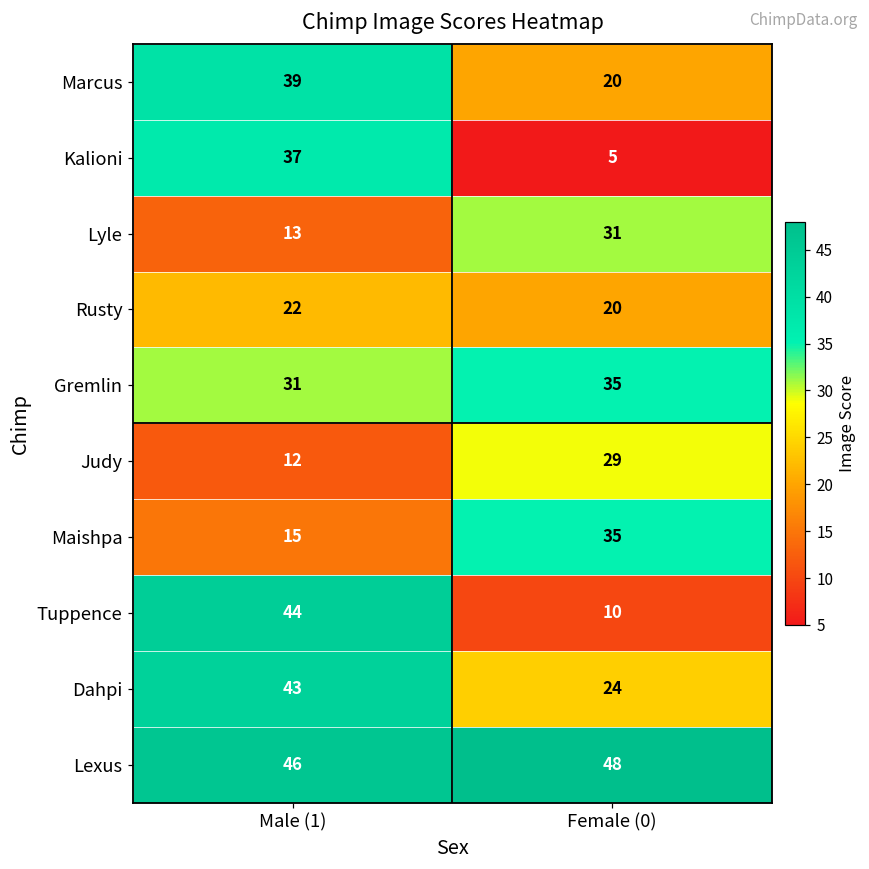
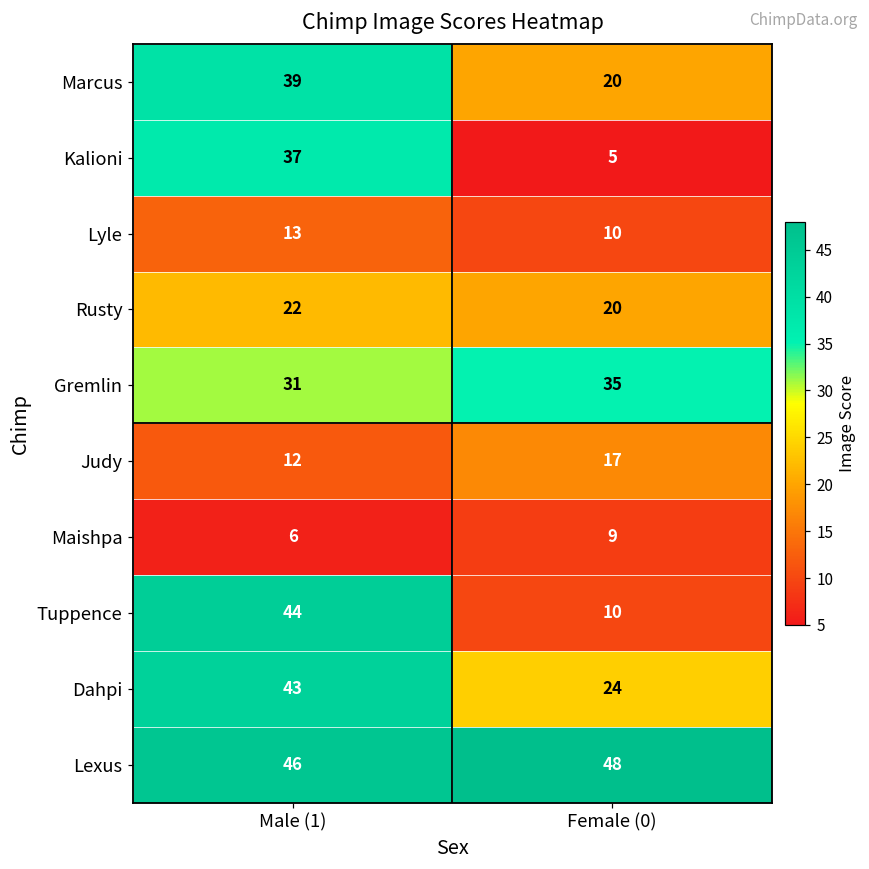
  {
    "Marcus": {
      "Male (1)": 39,
      "Female (0)": 20
    },
    "Kalioni": {
      "Male (1)": 37,
      "Female (0)": 5
    },
    "Lyle": {
      "Male (1)": 13,
-     "Female (0)": 31
+     "Female (0)": 10
    },
    "Rusty": {
      "Male (1)": 22,
      "Female (0)": 20
    },
    "Gremlin": {
      "Male (1)": 31,
      "Female (0)": 35
    },
    "Judy": {
      "Male (1)": 12,
-     "Female (0)": 29
+     "Female (0)": 17
    },
    "Maishpa": {
-     "Male (1)": 15,
-     "Female (0)": 35
+     "Male (1)": 6,
+     "Female (0)": 9
    },
    "Tuppence": {
      "Male (1)": 44,
      "Female (0)": 10
    },
    "Dahpi": {
      "Male (1)": 43,
      "Female (0)": 24
    },
    "Lexus": {
      "Male (1)": 46,
      "Female (0)": 48
    }
  }
